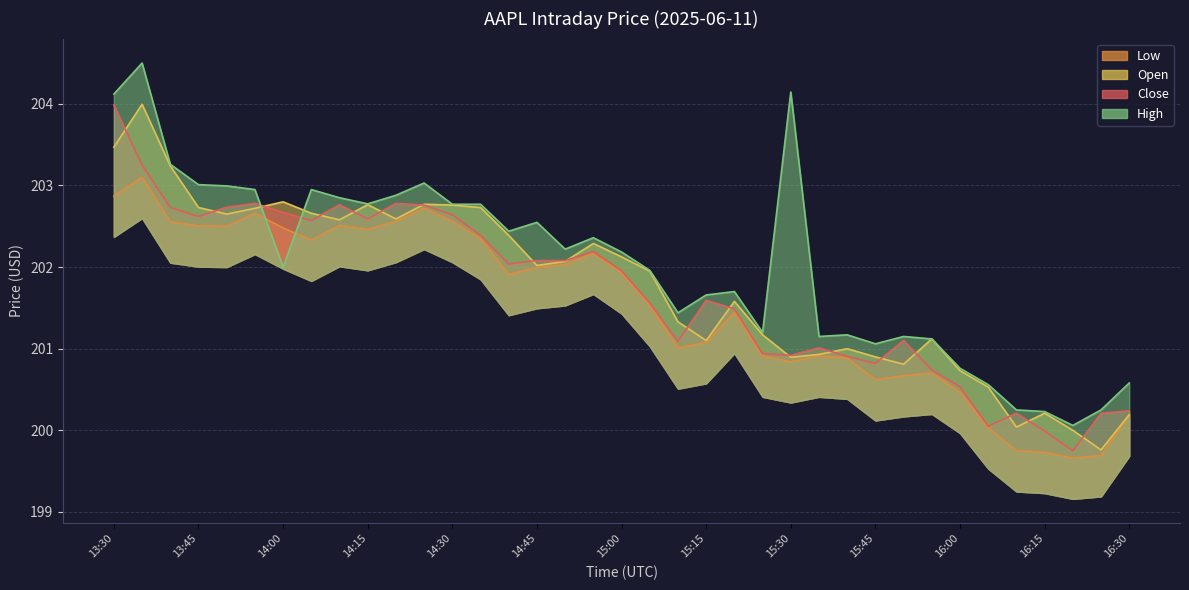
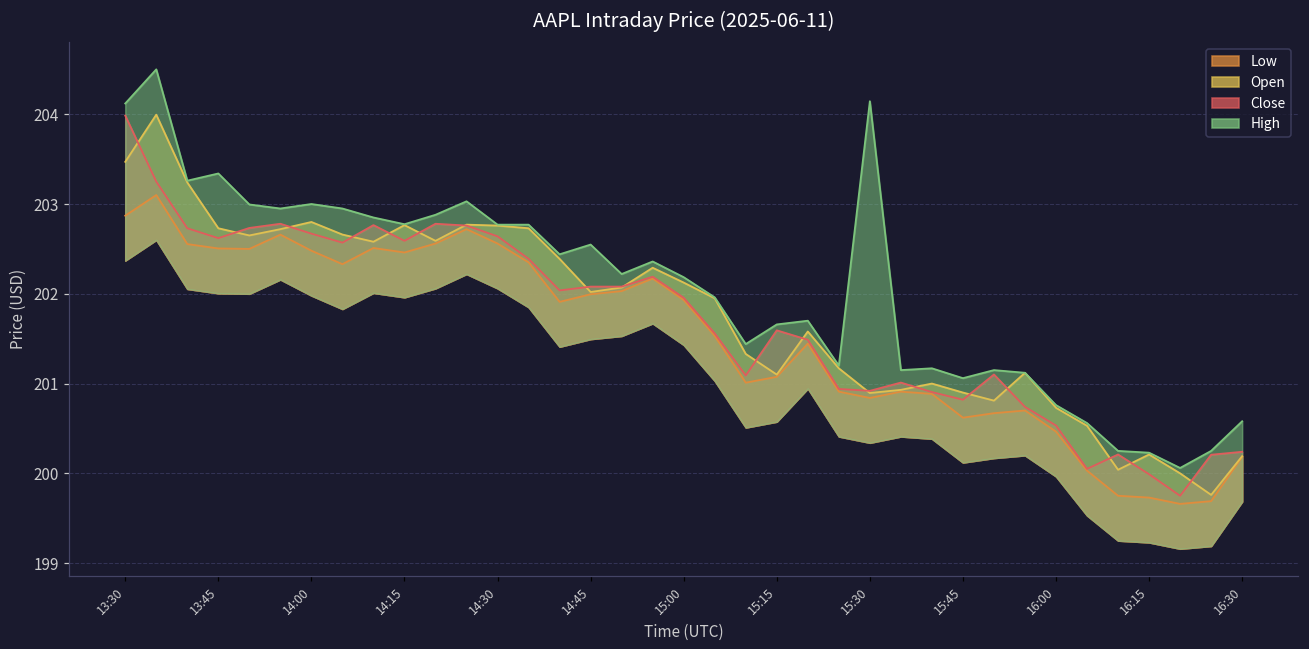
  {
    "High": {
      "13:30": 204.1,
-     "13:45": 203.0,
-     "14:00": 202,
+     "13:45": 203.3,
+     "14:00": 203,
      "14:45": 202.5,
      "15:00": 202.2,
      "15:15": 201.7,
      "15:30": 204.1,
      "15:45": 201.1,
      "16:30": 200.6
    }
  }
